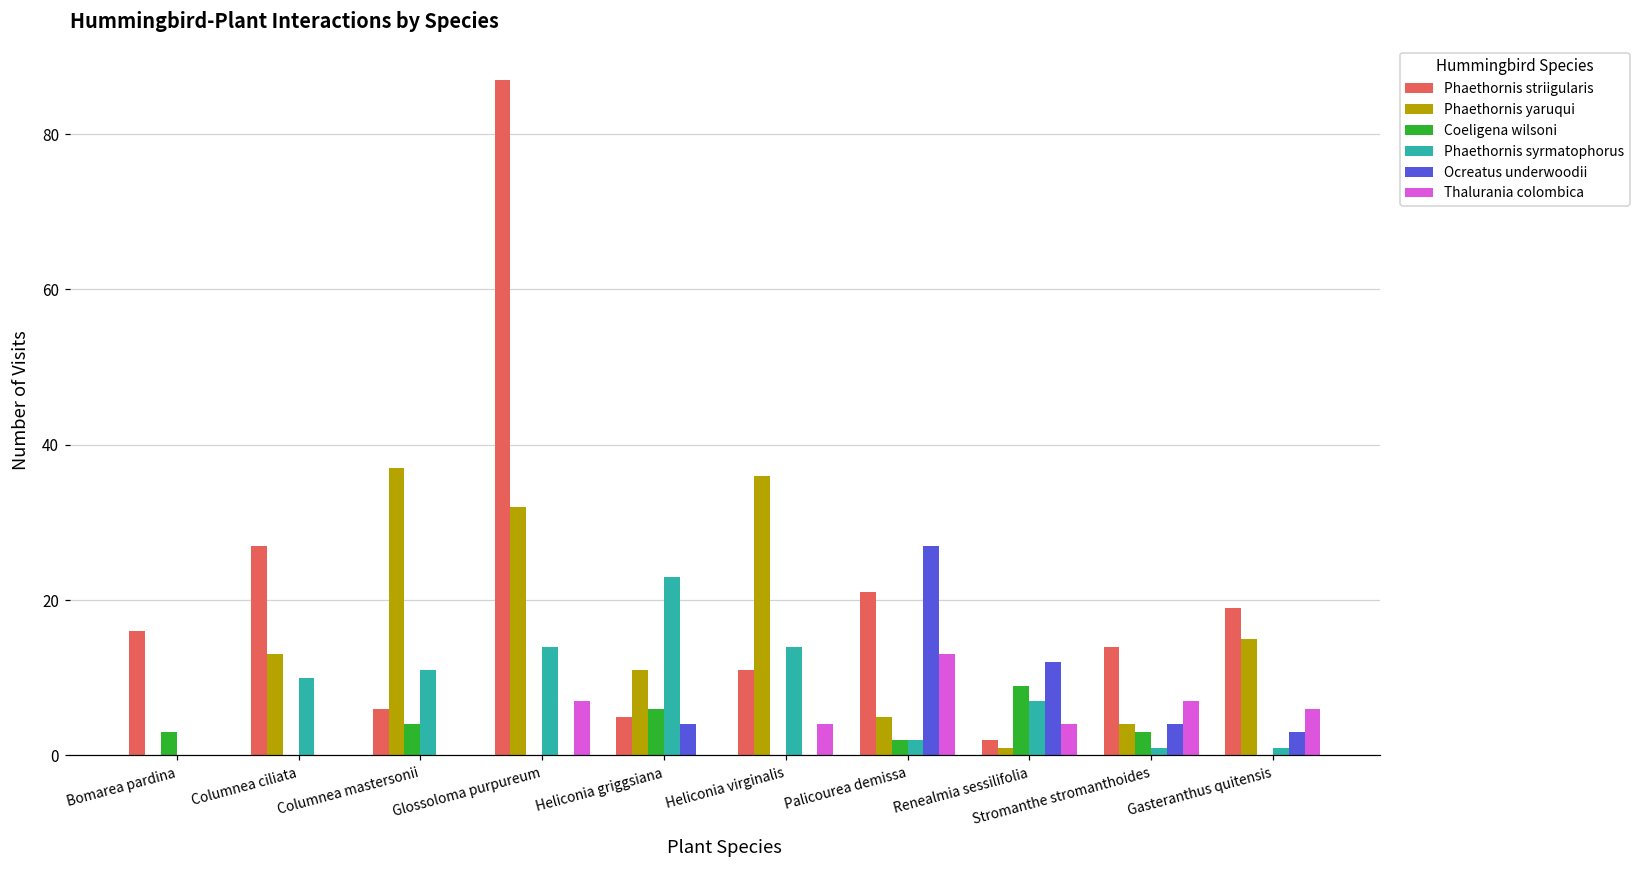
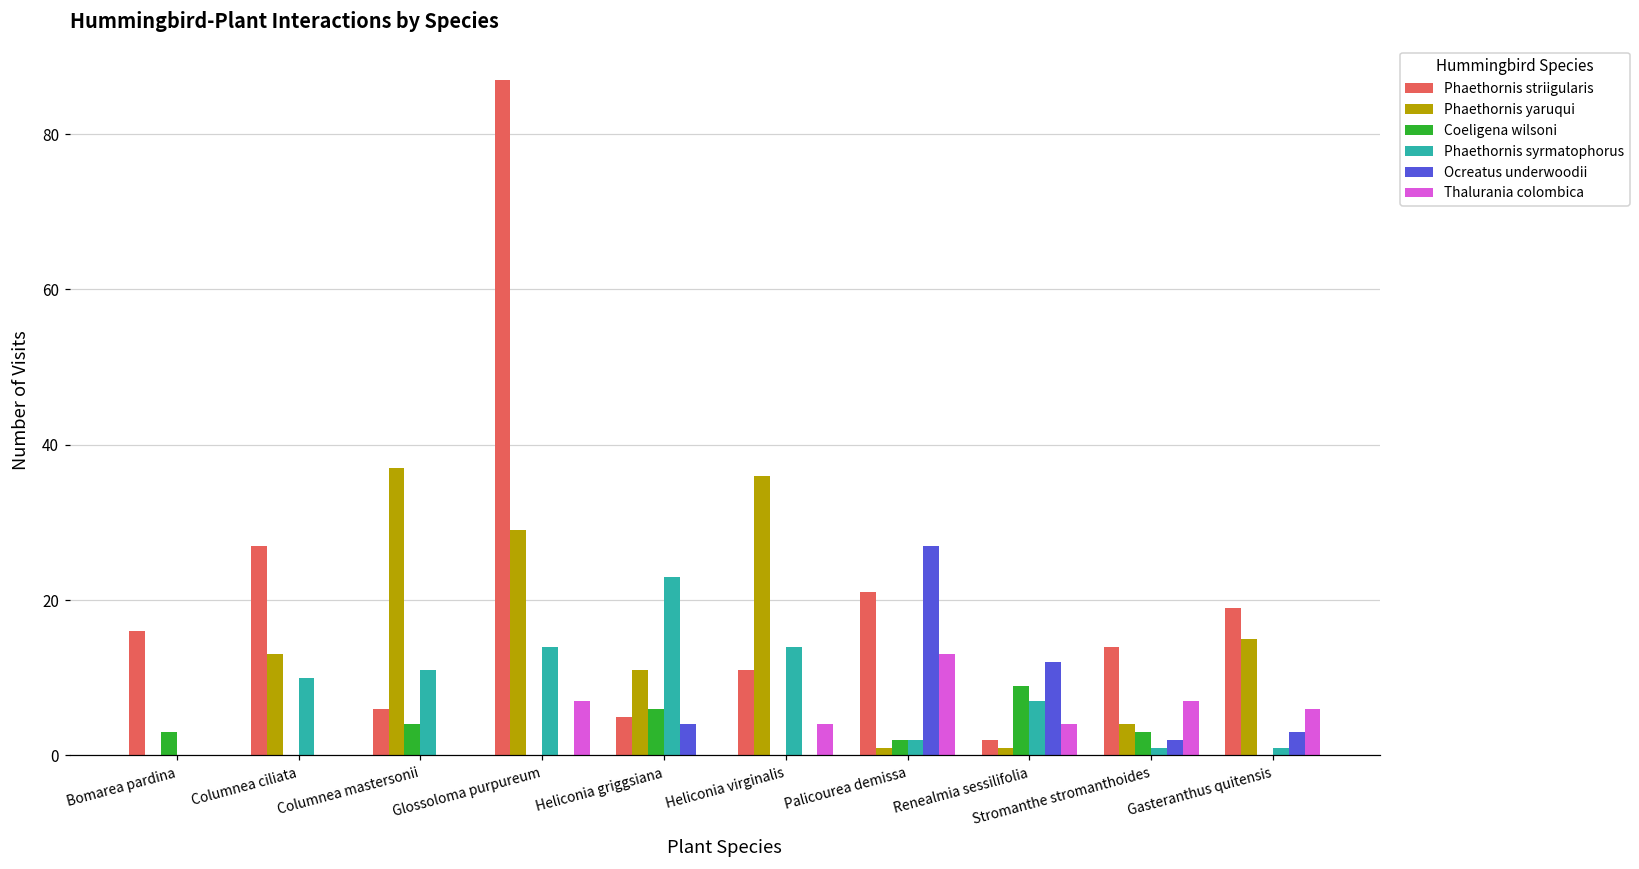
  {
    "Phaethornis striigularis": {
      "Bomarea pardina": 16,
      "Columnea ciliata": 27,
      "Columnea mastersonii": 6,
      "Glossoloma purpureum": 87,
      "Heliconia griggsiana": 5,
      "Heliconia virginalis": 11,
      "Palicourea demissa": 21,
      "Renealmia sessilifolia": 2,
      "Stromanthe stromanthoides": 14,
      "Gasteranthus quitensis": 19
    },
    "Phaethornis yaruqui": {
      "Bomarea pardina": 0,
      "Columnea ciliata": 13,
      "Columnea mastersonii": 37,
-     "Glossoloma purpureum": 32,
+     "Glossoloma purpureum": 29,
      "Heliconia griggsiana": 11,
      "Heliconia virginalis": 36,
-     "Palicourea demissa": 5,
+     "Palicourea demissa": 1,
      "Renealmia sessilifolia": 1,
      "Stromanthe stromanthoides": 4,
      "Gasteranthus quitensis": 15
    },
    "Coeligena wilsoni": {
      "Bomarea pardina": 3,
      "Columnea ciliata": 0,
      "Columnea mastersonii": 4,
      "Glossoloma purpureum": 0,
      "Heliconia griggsiana": 6,
      "Heliconia virginalis": 0,
      "Palicourea demissa": 2,
      "Renealmia sessilifolia": 9,
      "Stromanthe stromanthoides": 3,
      "Gasteranthus quitensis": 0
    },
    "Phaethornis syrmatophorus": {
      "Bomarea pardina": 0,
      "Columnea ciliata": 10,
      "Columnea mastersonii": 11,
      "Glossoloma purpureum": 14,
      "Heliconia griggsiana": 23,
      "Heliconia virginalis": 14,
      "Palicourea demissa": 2,
      "Renealmia sessilifolia": 7,
      "Stromanthe stromanthoides": 1,
      "Gasteranthus quitensis": 1
    },
    "Ocreatus underwoodii": {
      "Bomarea pardina": 0,
      "Columnea ciliata": 0,
      "Columnea mastersonii": 0,
      "Glossoloma purpureum": 0,
      "Heliconia griggsiana": 4,
      "Heliconia virginalis": 0,
      "Palicourea demissa": 27,
      "Renealmia sessilifolia": 12,
-     "Stromanthe stromanthoides": 4,
+     "Stromanthe stromanthoides": 2,
      "Gasteranthus quitensis": 3
    },
    "Thalurania colombica": {
      "Bomarea pardina": 0,
      "Columnea ciliata": 0,
      "Columnea mastersonii": 0,
      "Glossoloma purpureum": 7,
      "Heliconia griggsiana": 0,
      "Heliconia virginalis": 4,
      "Palicourea demissa": 13,
      "Renealmia sessilifolia": 4,
      "Stromanthe stromanthoides": 7,
      "Gasteranthus quitensis": 6
    }
  }
